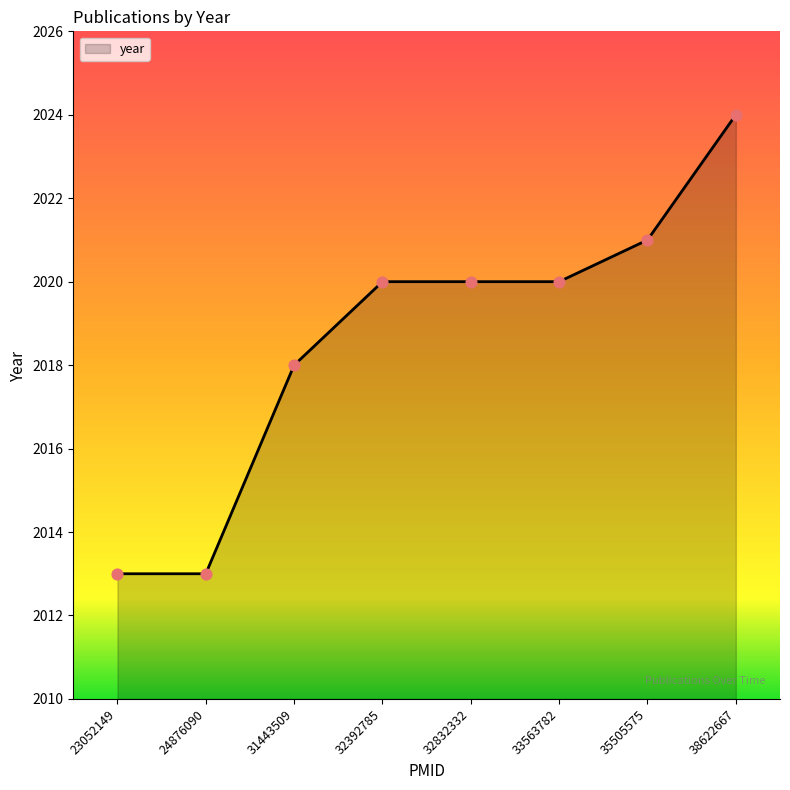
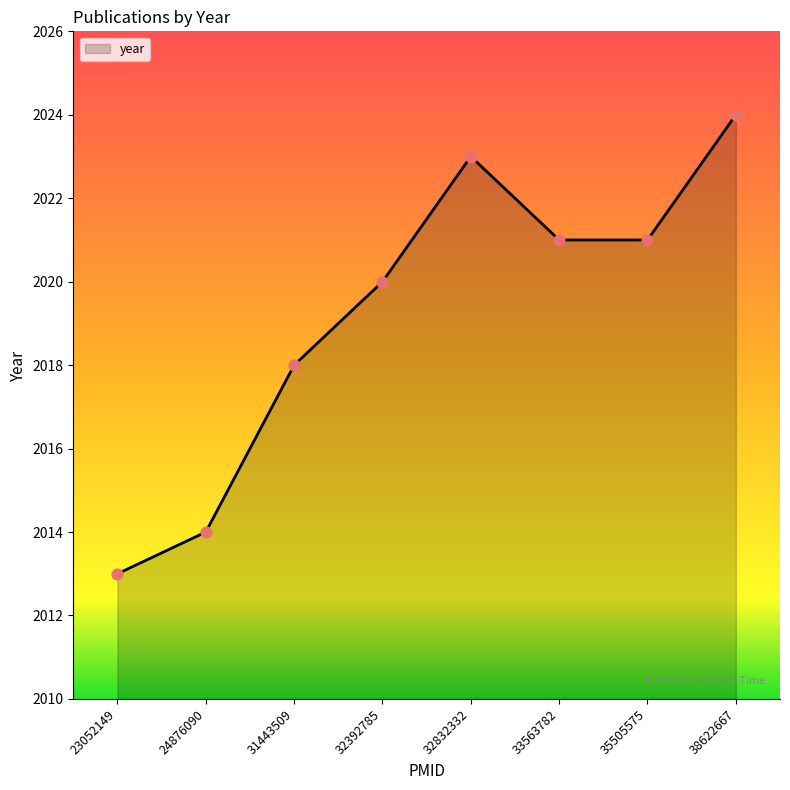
  {
    "23052149": 2013,
-   "24876090": 2013,
+   "24876090": 2014,
    "31443509": 2018,
    "32392785": 2020,
-   "32832332": 2020,
-   "33563782": 2020,
+   "32832332": 2023,
+   "33563782": 2021,
    "35505575": 2021,
    "38622667": 2024
  }
